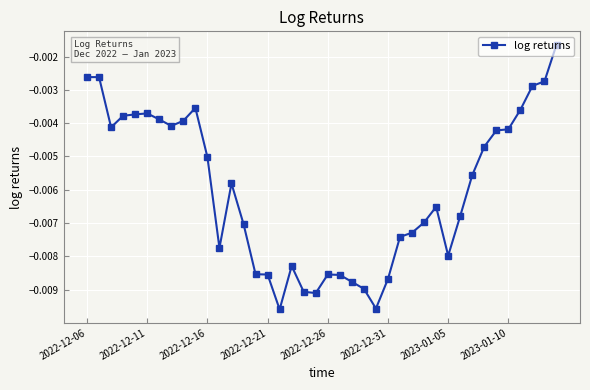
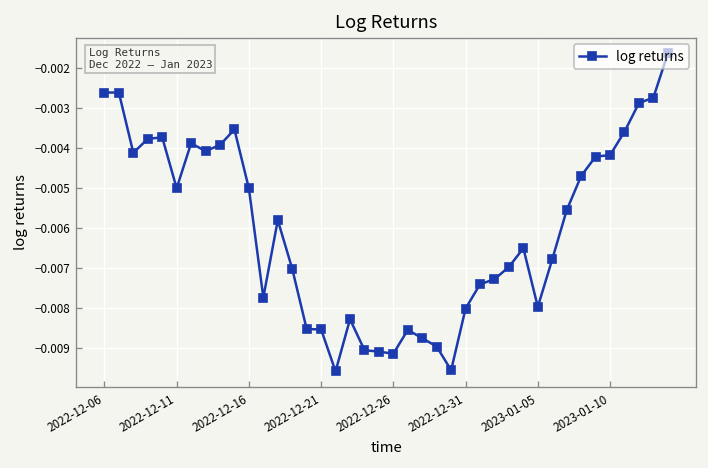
  {
-   "2022-12-11": -0.0037,
+   "2022-12-11": -0.0050,
    "2022-12-16": -0.0050,
    "2022-12-21": -0.0085,
-   "2022-12-26": -0.0085,
-   "2022-12-31": -0.0087,
+   "2022-12-26": -0.0092,
+   "2022-12-31": -0.0080,
    "2023-01-05": -0.0080,
    "2023-01-10": -0.0042
  }
